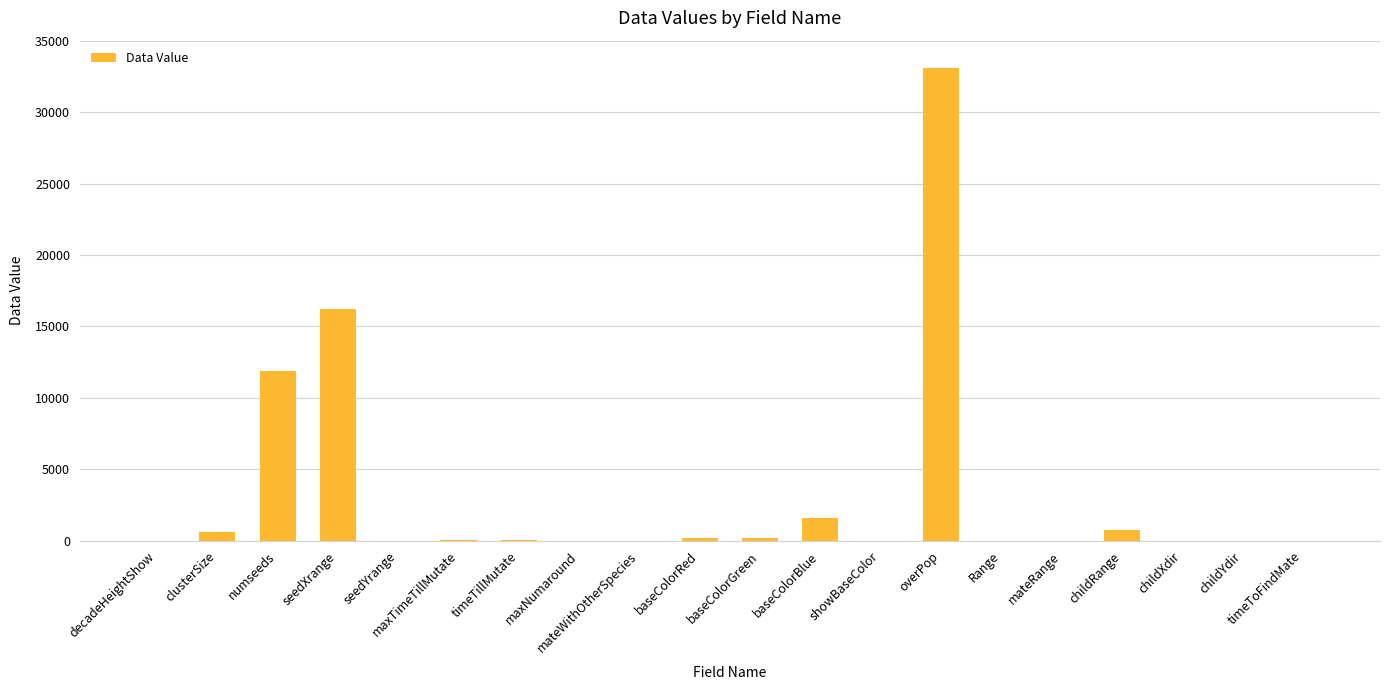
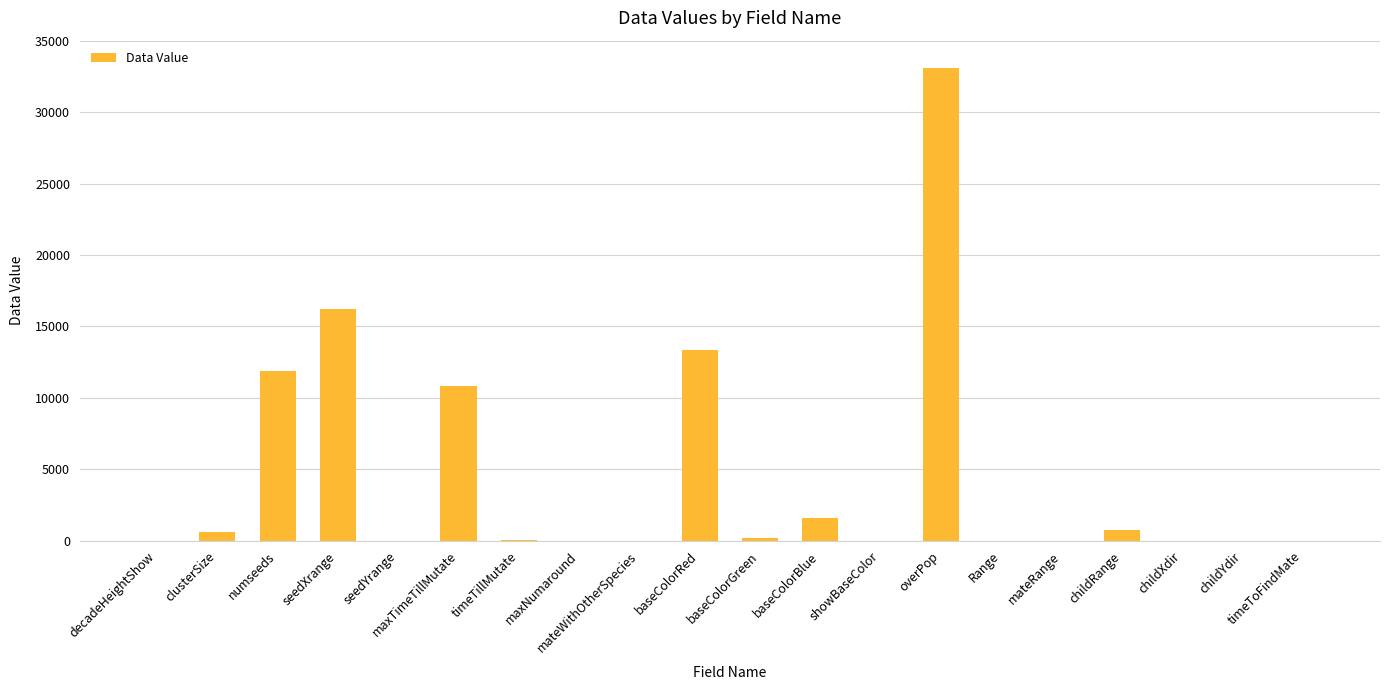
  {
    "decadeHeightShow": 0,
    "clusterSize": 600,
    "numseeds": 11900,
    "seedXrange": 16200,
-   "maxTimeTillMutate": 0,
+   "maxTimeTillMutate": 10800,
    "mateWithOtherSpecies": 0,
-   "baseColorRed": 200,
+   "baseColorRed": 13400,
    "baseColorGreen": 200,
    "baseColorBlue": 1600,
    "showBaseColor": 0,
    "overPop": 33100,
    "childRange": 700,
    "childXdir": 0,
    "childYdir": 0
  }
